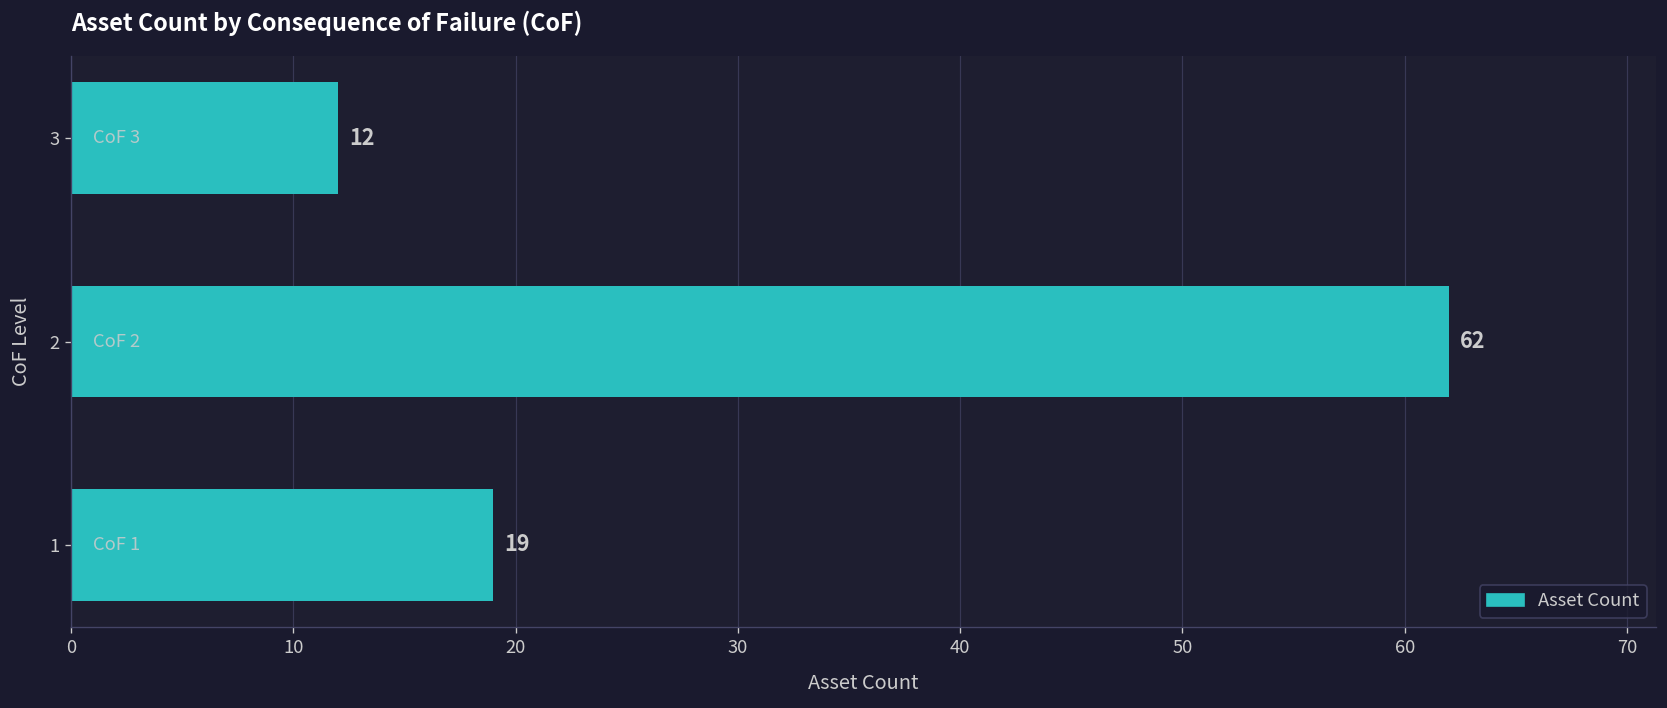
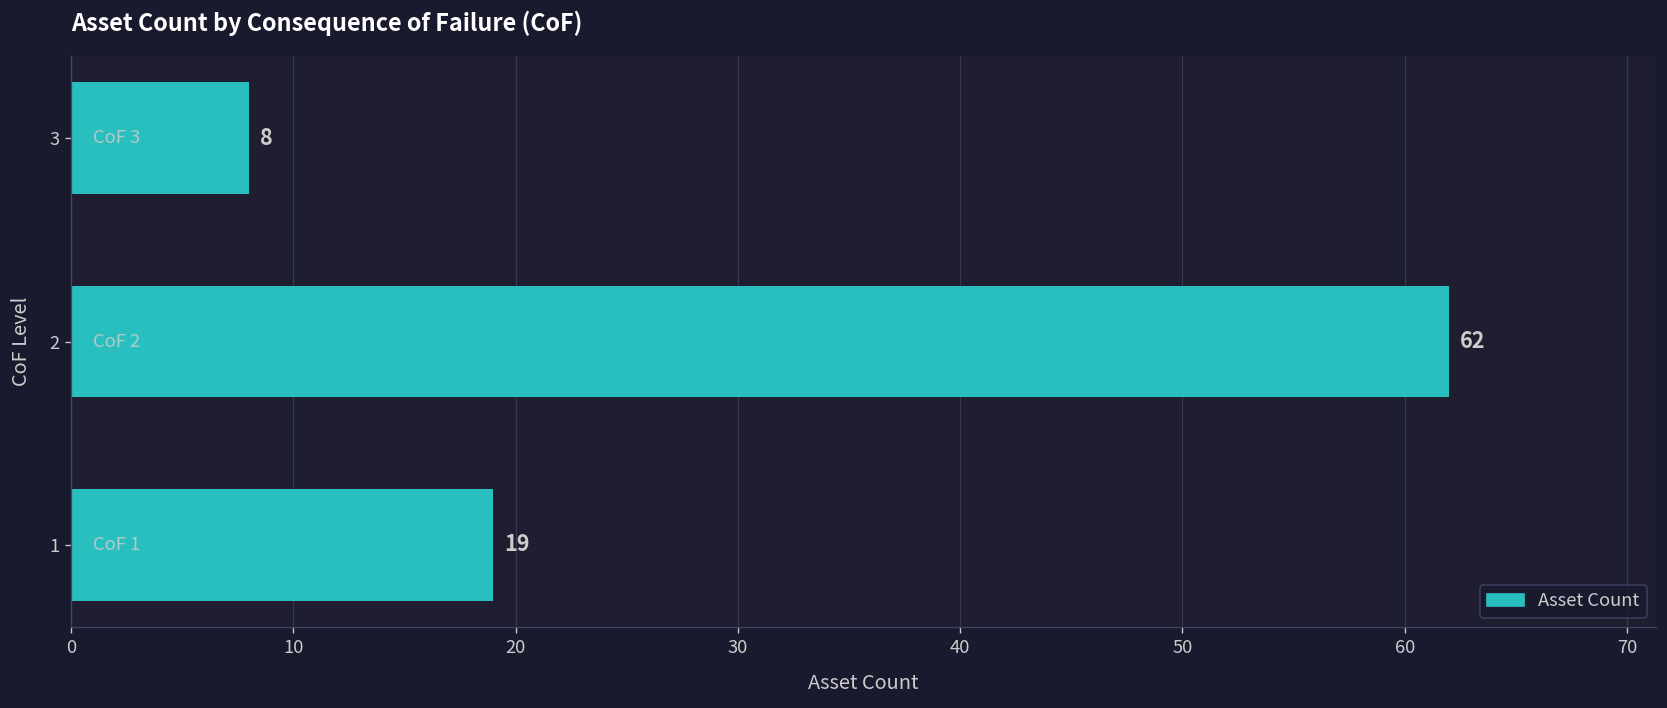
  {
-   "3": 12,
+   "3": 8,
    "2": 62,
    "1": 19
  }
